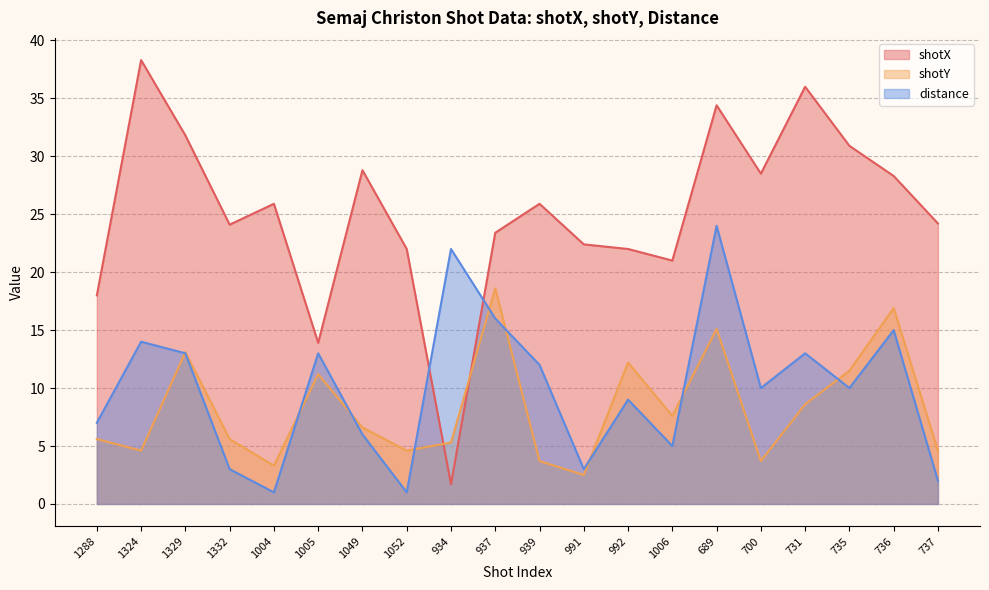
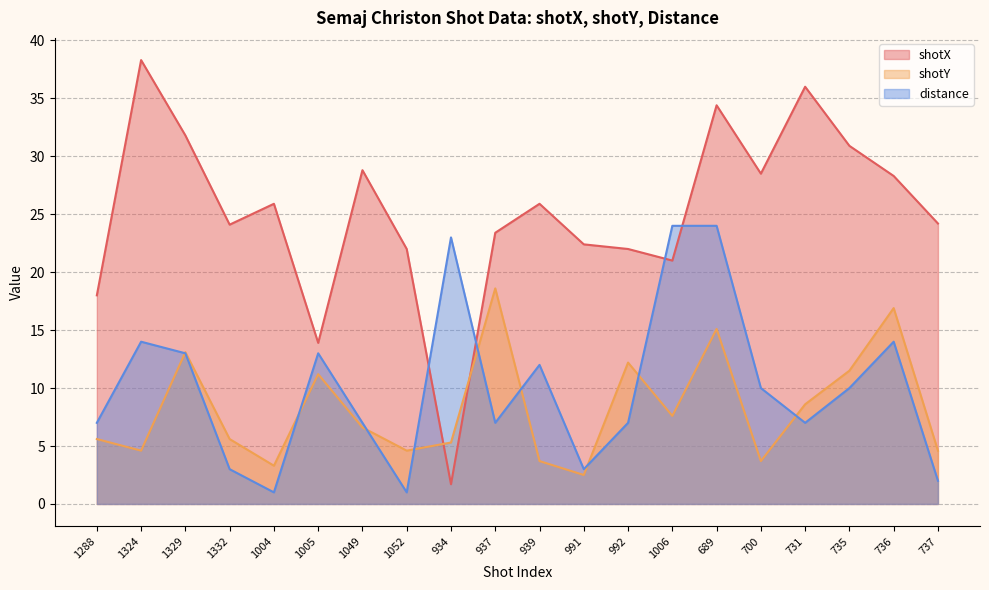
  {
    "distance": {
      "1288": 7,
      "1324": 14,
      "1332": 3,
      "1004": 1,
      "1005": 13,
-     "1049": 6,
+     "1049": 7,
      "1052": 1,
-     "934": 22,
-     "937": 16,
+     "934": 23,
+     "937": 7,
      "939": 12,
      "991": 3,
-     "992": 9,
-     "1006": 5,
+     "992": 7,
+     "1006": 24,
      "689": 24,
      "700": 10,
-     "731": 13,
+     "731": 7,
      "735": 10,
-     "736": 15,
+     "736": 14,
      "737": 2
    }
  }
